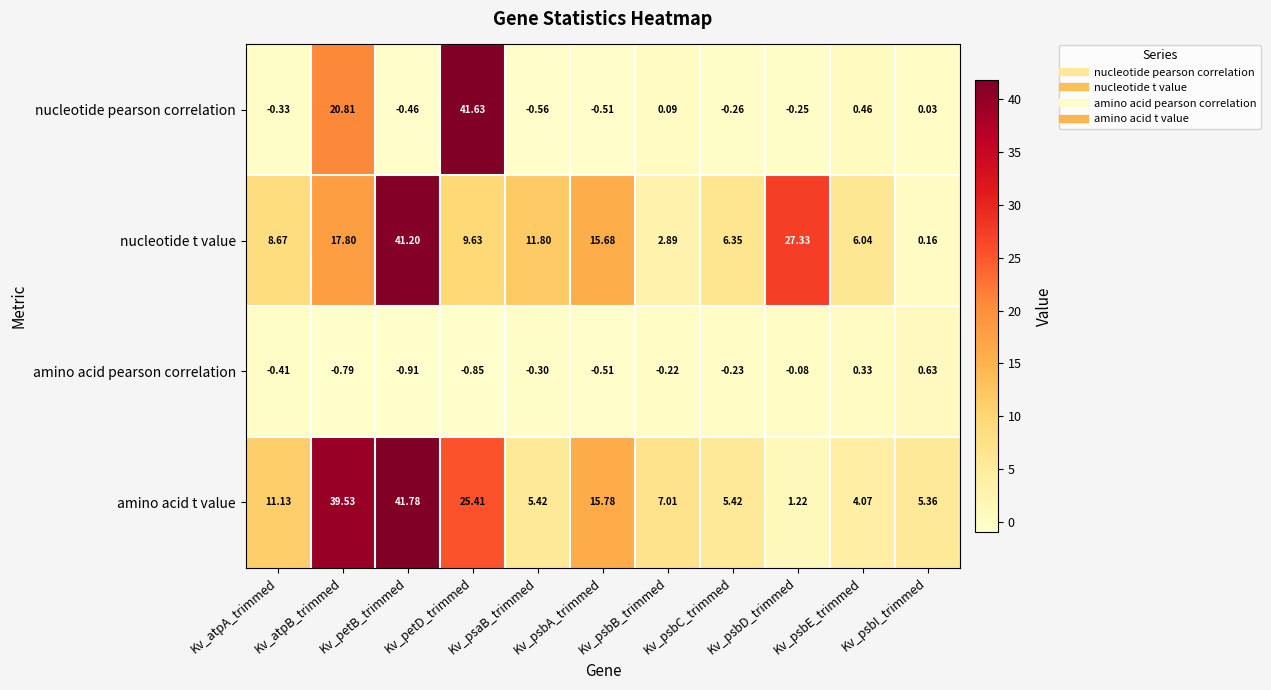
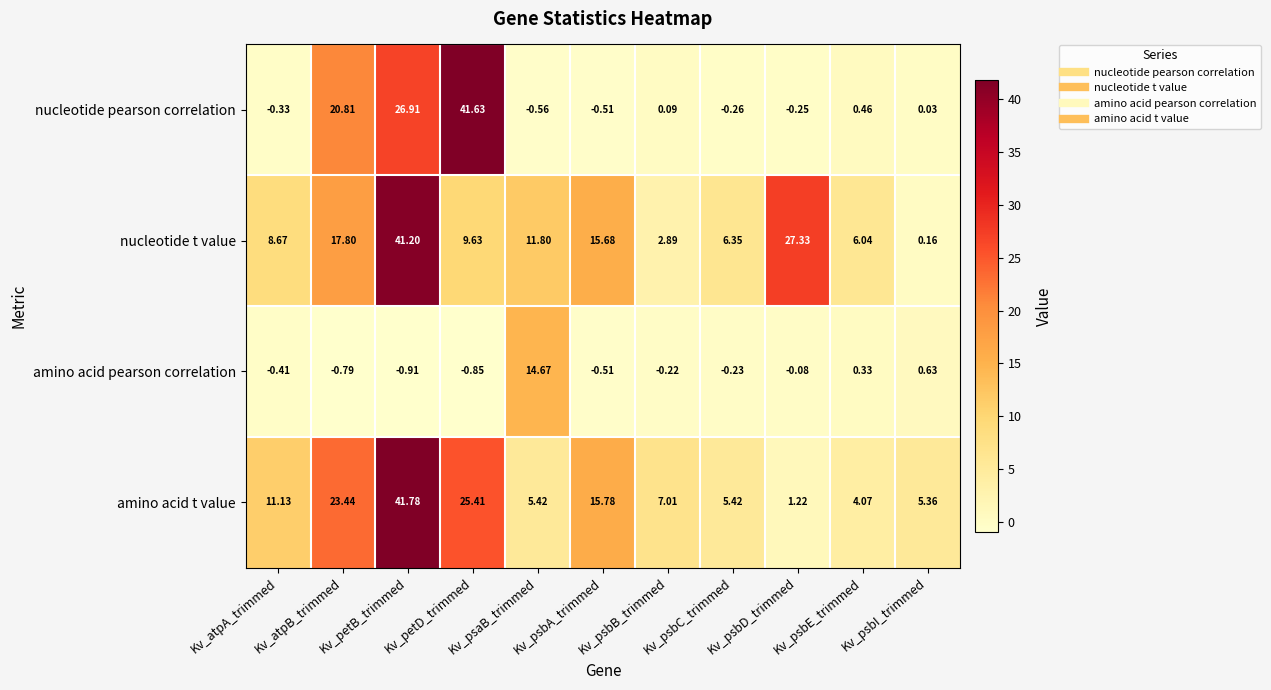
  {
    "nucleotide pearson correlation": {
      "Kv_atpA_trimmed": -0.33,
      "Kv_atpB_trimmed": 20.81,
-     "Kv_petB_trimmed": -0.46,
+     "Kv_petB_trimmed": 26.91,
      "Kv_petD_trimmed": 41.63,
      "Kv_psaB_trimmed": -0.56,
      "Kv_psbA_trimmed": -0.51,
      "Kv_psbB_trimmed": 0.09,
      "Kv_psbC_trimmed": -0.26,
      "Kv_psbD_trimmed": -0.25,
      "Kv_psbE_trimmed": 0.46,
      "Kv_psbI_trimmed": 0.03
    },
    "nucleotide t value": {
      "Kv_atpA_trimmed": 8.67,
      "Kv_atpB_trimmed": 17.80,
      "Kv_petB_trimmed": 41.20,
      "Kv_petD_trimmed": 9.63,
      "Kv_psaB_trimmed": 11.80,
      "Kv_psbA_trimmed": 15.68,
      "Kv_psbB_trimmed": 2.89,
      "Kv_psbC_trimmed": 6.35,
      "Kv_psbD_trimmed": 27.33,
      "Kv_psbE_trimmed": 6.04,
      "Kv_psbI_trimmed": 0.16
    },
    "amino acid pearson correlation": {
      "Kv_atpA_trimmed": -0.41,
      "Kv_atpB_trimmed": -0.79,
      "Kv_petB_trimmed": -0.91,
      "Kv_petD_trimmed": -0.85,
-     "Kv_psaB_trimmed": -0.30,
+     "Kv_psaB_trimmed": 14.67,
      "Kv_psbA_trimmed": -0.51,
      "Kv_psbB_trimmed": -0.22,
      "Kv_psbC_trimmed": -0.23,
      "Kv_psbD_trimmed": -0.08,
      "Kv_psbE_trimmed": 0.33,
      "Kv_psbI_trimmed": 0.63
    },
    "amino acid t value": {
      "Kv_atpA_trimmed": 11.13,
-     "Kv_atpB_trimmed": 39.53,
+     "Kv_atpB_trimmed": 23.44,
      "Kv_petB_trimmed": 41.78,
      "Kv_petD_trimmed": 25.41,
      "Kv_psaB_trimmed": 5.42,
      "Kv_psbA_trimmed": 15.78,
      "Kv_psbB_trimmed": 7.01,
      "Kv_psbC_trimmed": 5.42,
      "Kv_psbD_trimmed": 1.22,
      "Kv_psbE_trimmed": 4.07,
      "Kv_psbI_trimmed": 5.36
    }
  }
